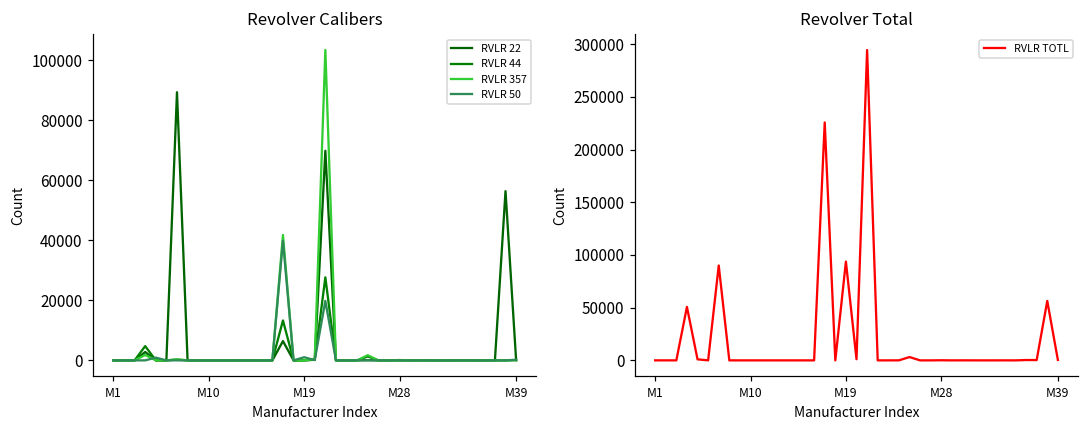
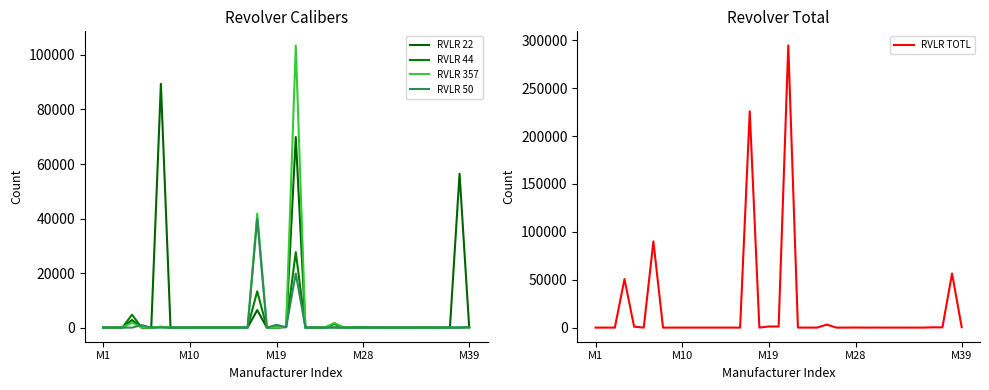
  {
    "Revolver Calibers": {
      "RVLR 50": {
        "M19": 1000
      }
    },
    "Revolver Total": {
      "M1": 0,
      "M10": 0,
-     "M19": 90000,
+     "M19": 0,
      "M28": 0,
      "M39": 0
    }
  }
